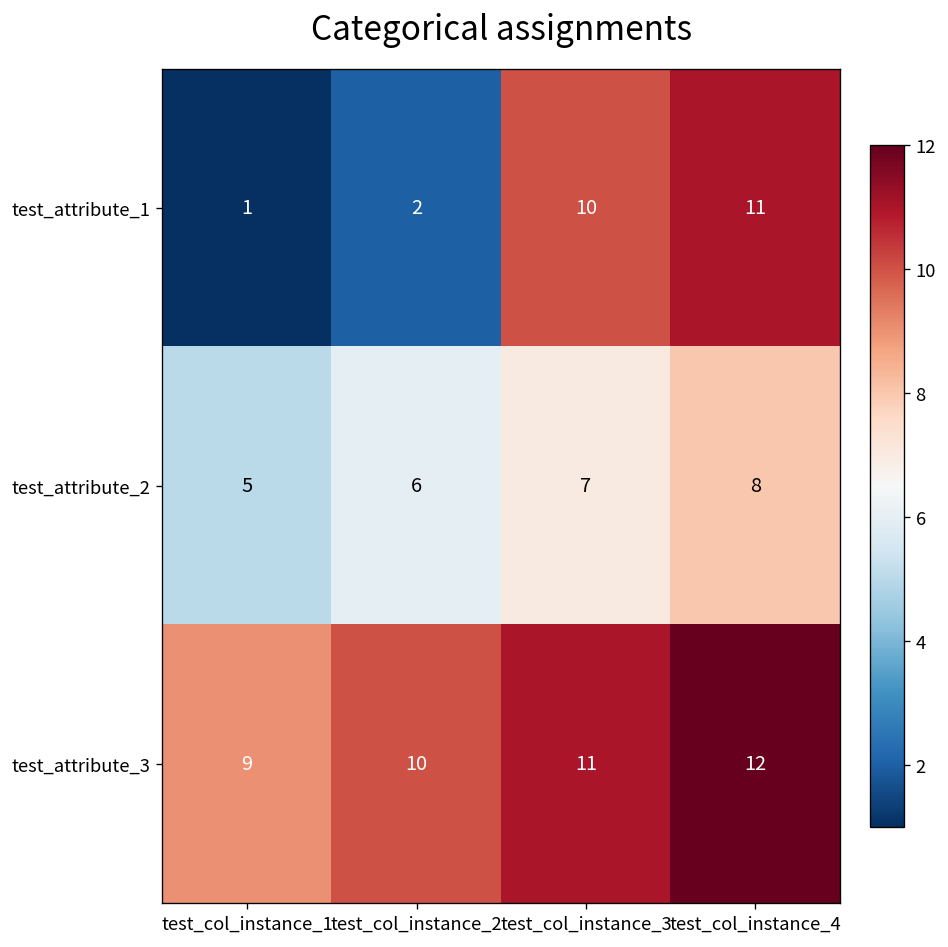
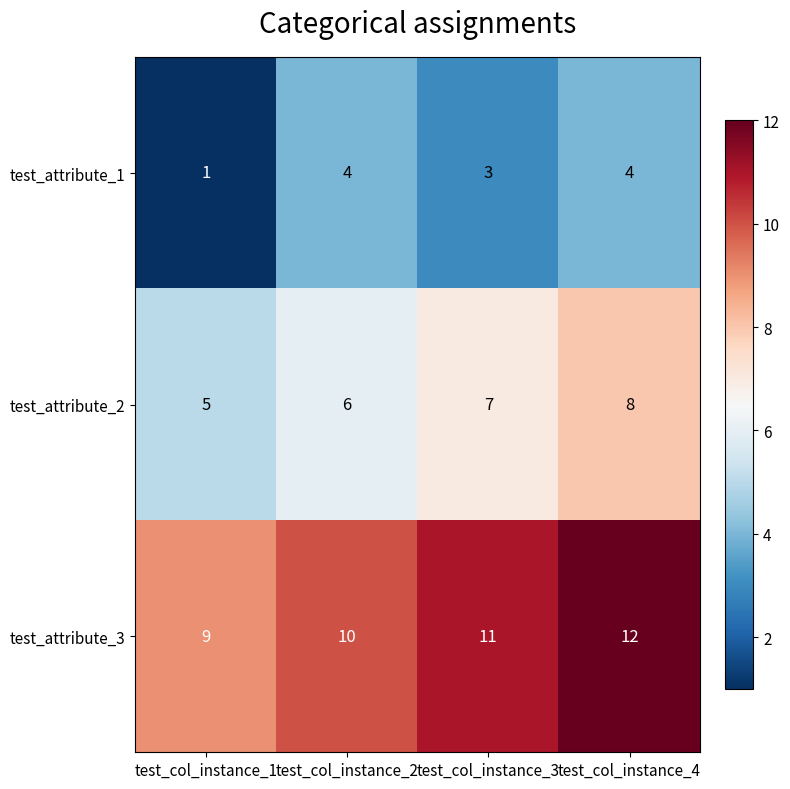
  {
    "test_attribute_1": {
      "test_col_instance_1": 1,
-     "test_col_instance_2": 2,
-     "test_col_instance_3": 10,
-     "test_col_instance_4": 11
+     "test_col_instance_2": 4,
+     "test_col_instance_3": 3,
+     "test_col_instance_4": 4
    },
    "test_attribute_2": {
      "test_col_instance_1": 5,
      "test_col_instance_2": 6,
      "test_col_instance_3": 7,
      "test_col_instance_4": 8
    },
    "test_attribute_3": {
      "test_col_instance_1": 9,
      "test_col_instance_2": 10,
      "test_col_instance_3": 11,
      "test_col_instance_4": 12
    }
  }
